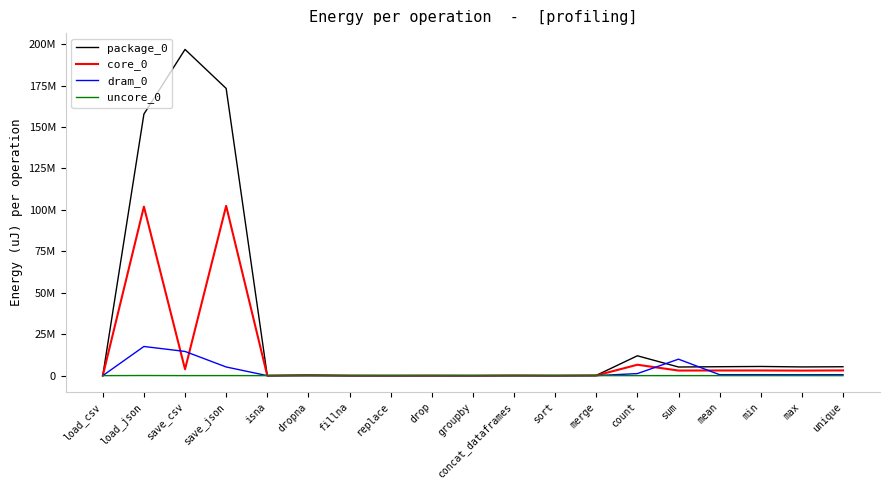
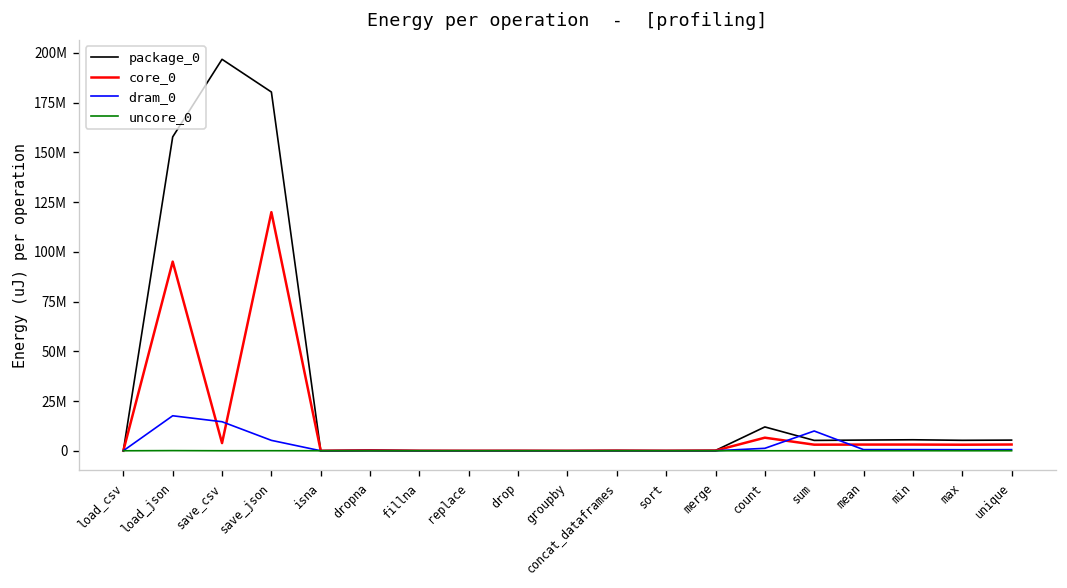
  {
    "package_0": {
      "load_json": 158000000,
      "save_csv": 197000000,
-     "save_json": 173000000,
+     "save_json": 180000000,
      "count": 12000000,
      "sum": 5000000,
      "mean": 5000000,
      "min": 6000000,
      "max": 5000000,
      "unique": 5000000
    },
    "core_0": {
-     "load_json": 102000000,
+     "load_json": 95000000,
      "save_csv": 4000000,
-     "save_json": 102000000,
+     "save_json": 120000000,
      "count": 7000000,
      "sum": 3000000,
      "mean": 3000000,
      "min": 3000000,
      "max": 3000000,
      "unique": 3000000
    },
    "dram_0": {
      "load_json": 18000000,
      "save_csv": 15000000,
      "save_json": 5000000,
      "sum": 10000000
    },
    "uncore_0": {
      "load_json": 0,
      "save_csv": 0,
      "save_json": 0,
      "sum": 0
    }
  }
